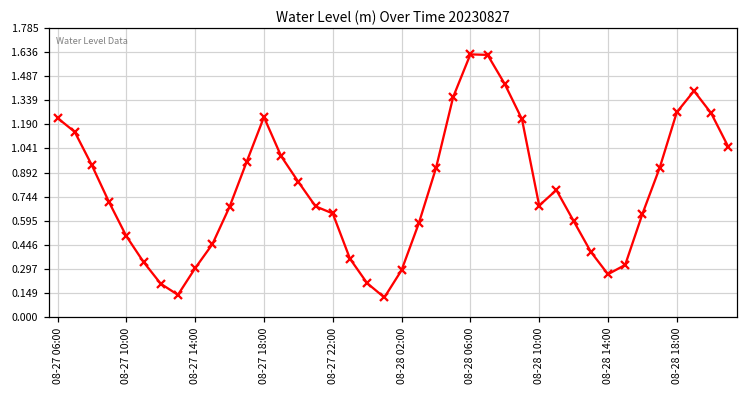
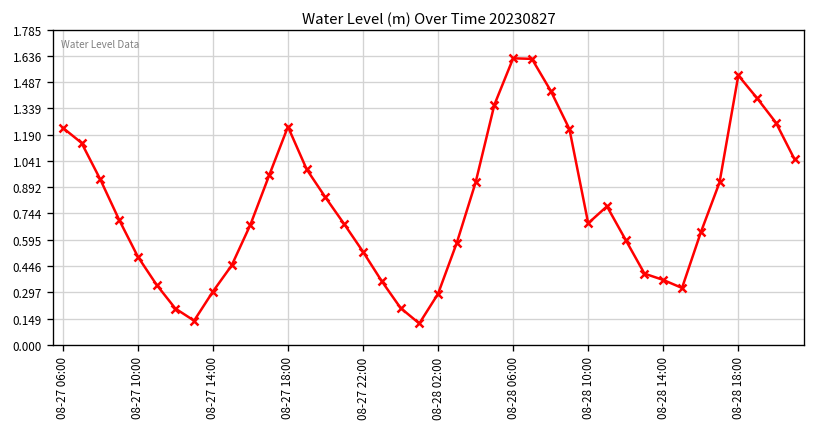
  {
    "08-27 06:00": 1.23,
    "08-27 10:00": 0.50,
    "08-27 14:00": 0.30,
    "08-27 18:00": 1.24,
-   "08-27 22:00": 0.64,
+   "08-27 22:00": 0.53,
    "08-28 02:00": 0.29,
    "08-28 06:00": 1.62,
    "08-28 10:00": 0.69,
-   "08-28 14:00": 0.26,
-   "08-28 18:00": 1.27
+   "08-28 14:00": 0.37,
+   "08-28 18:00": 1.53
  }
